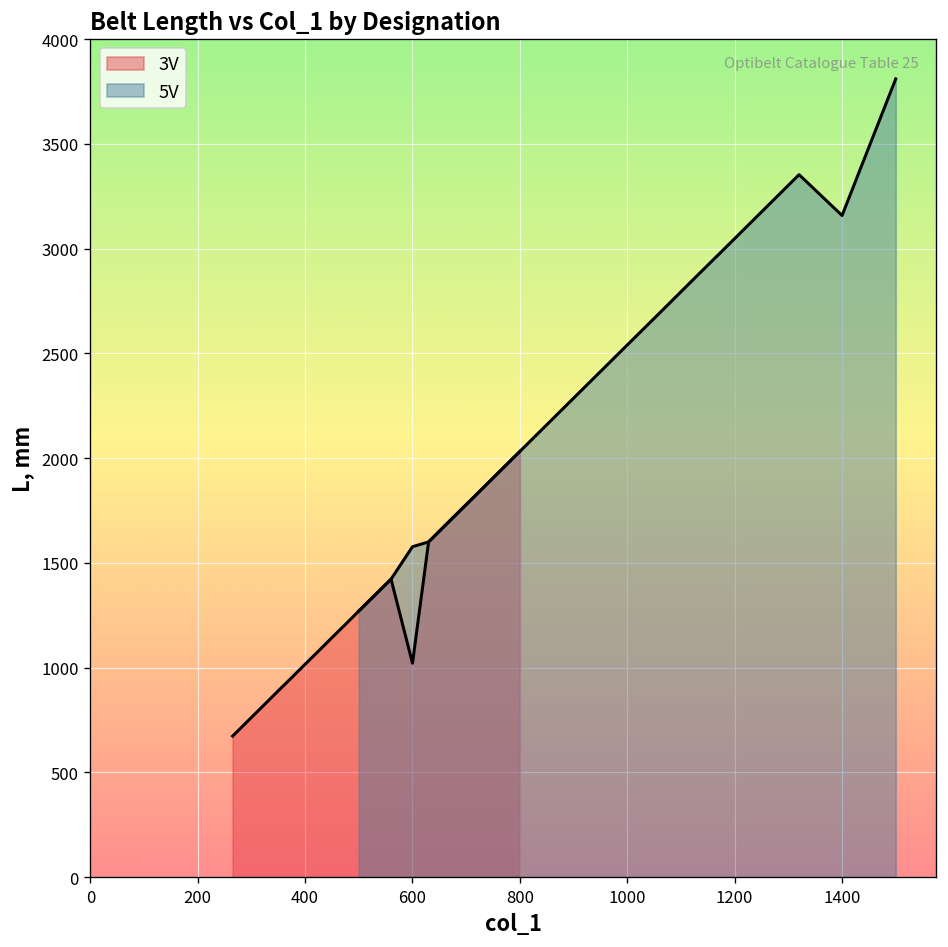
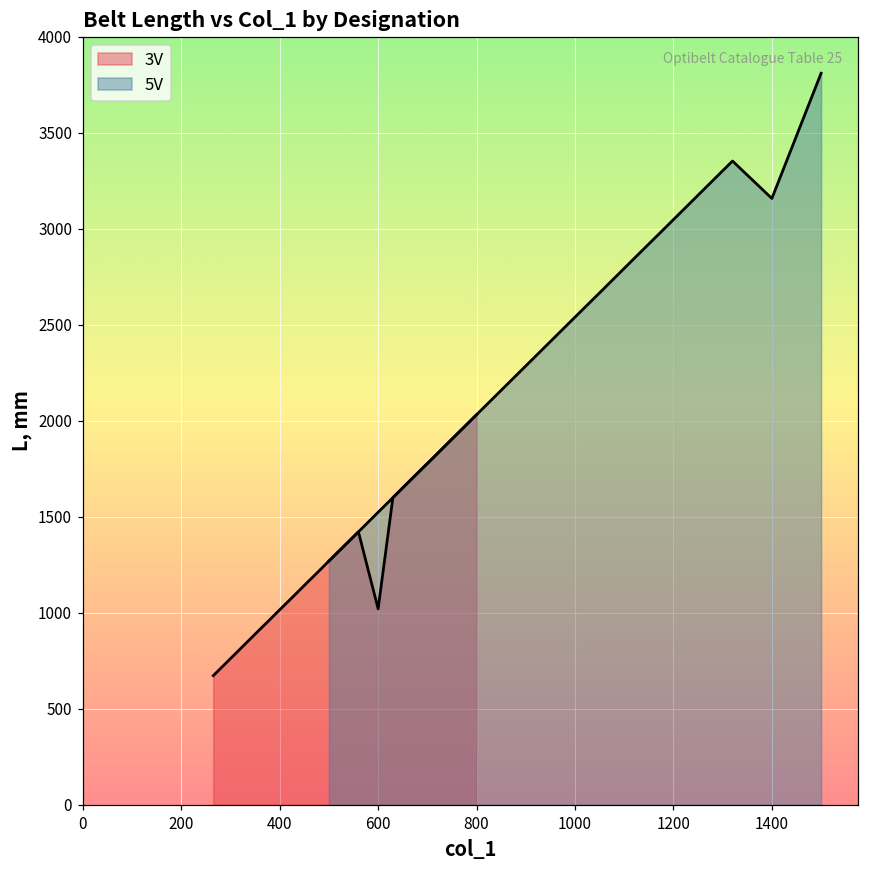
  {
    "3V": {
      "400": 1020,
      "600": 1020
    },
    "5V": {
-     "600": 1580,
+     "600": 1520,
      "1000": 2540,
      "1400": 3160
    }
  }
